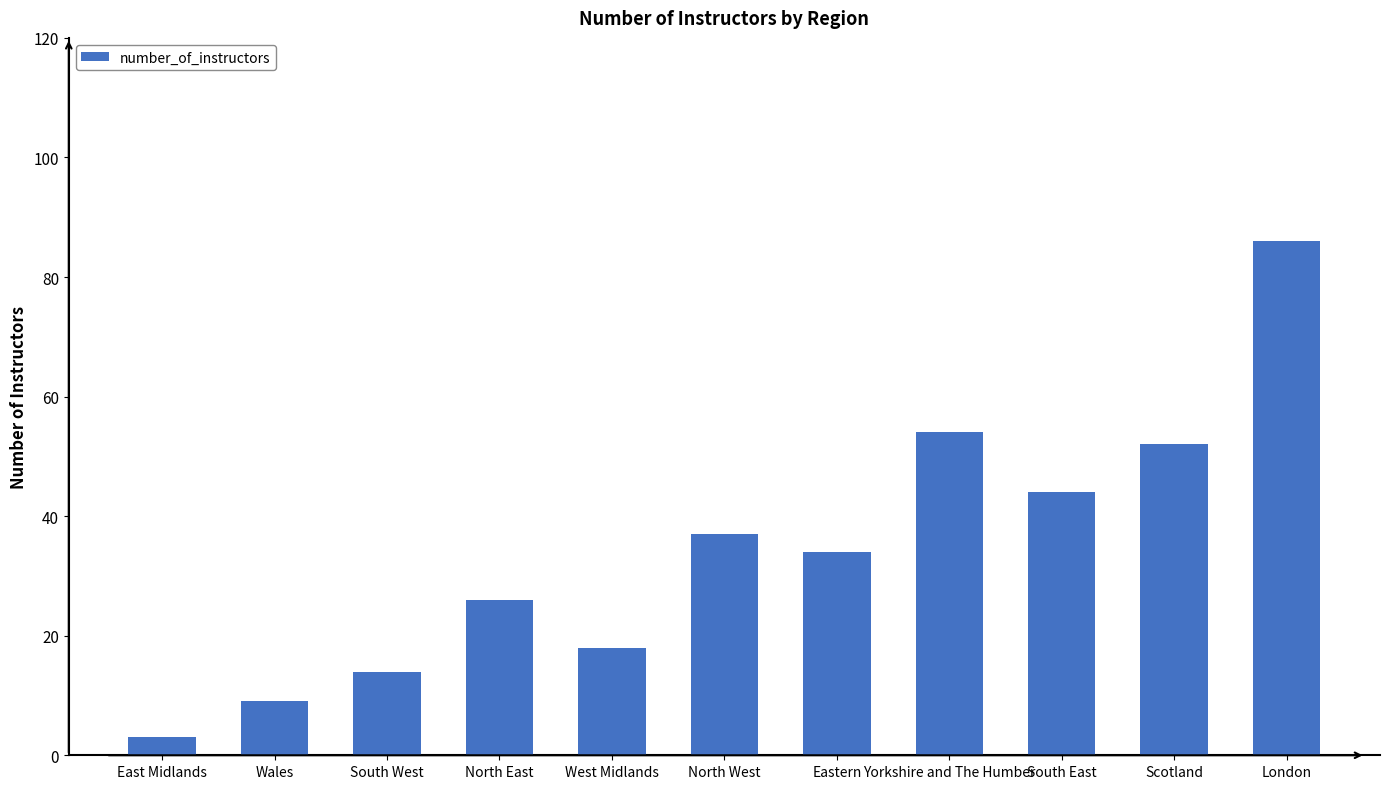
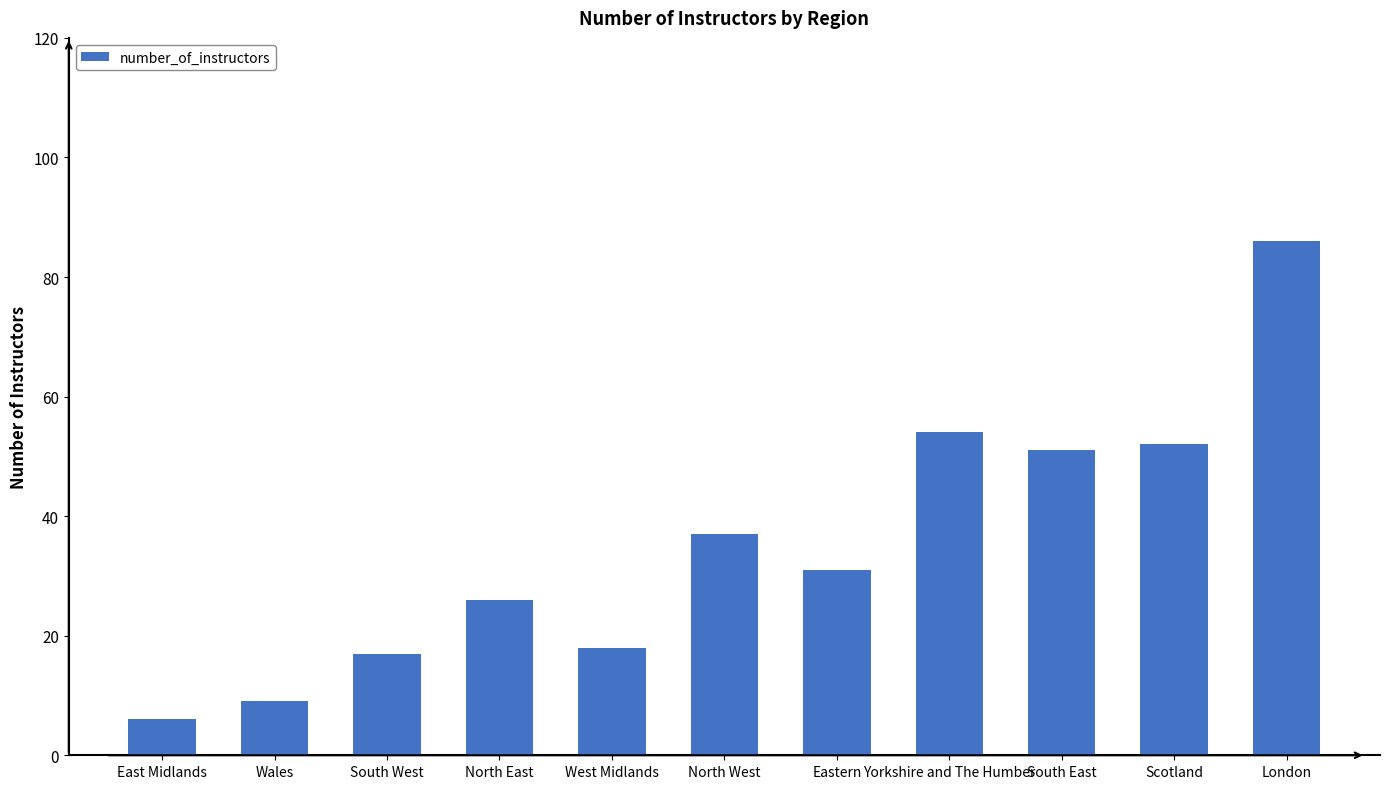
  {
-   "East Midlands": 3,
+   "East Midlands": 6,
    "Wales": 9,
-   "South West": 14,
+   "South West": 17,
    "North East": 26,
    "West Midlands": 18,
    "North West": 37,
-   "Eastern": 34,
+   "Eastern": 31,
    "Yorkshire and The Humber": 54,
-   "South East": 44,
+   "South East": 51,
    "Scotland": 52,
    "London": 86
  }
